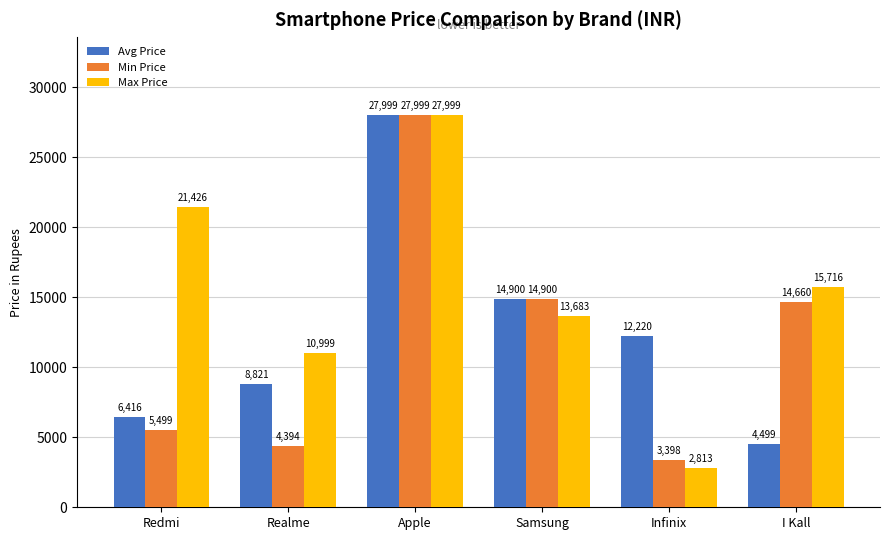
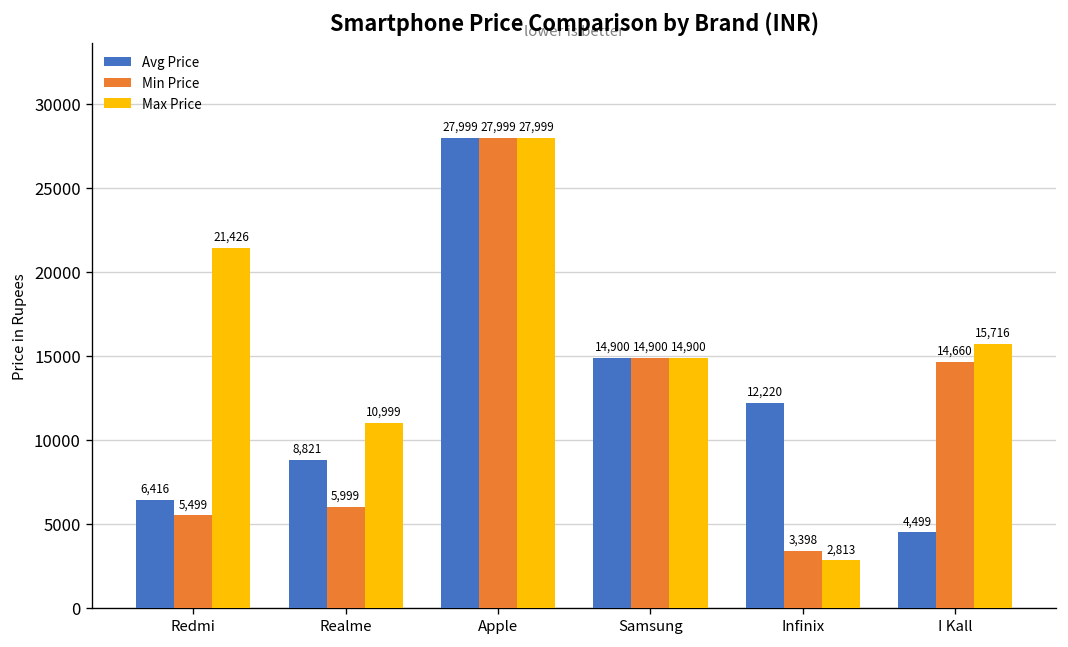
  {
    "Avg Price": {
      "Redmi": "6,416",
      "Realme": "8,821",
      "Apple": "27,999",
      "Samsung": "14,900",
      "Infinix": "12,220",
      "I Kall": "4,499"
    },
    "Min Price": {
      "Redmi": "5,499",
-     "Realme": "4,394",
+     "Realme": "5,999",
      "Apple": "27,999",
      "Samsung": "14,900",
      "Infinix": "3,398",
      "I Kall": "14,660"
    },
    "Max Price": {
      "Redmi": "21,426",
      "Realme": "10,999",
      "Apple": "27,999",
-     "Samsung": "13,683",
+     "Samsung": "14,900",
      "Infinix": "2,813",
      "I Kall": "15,716"
    }
  }
